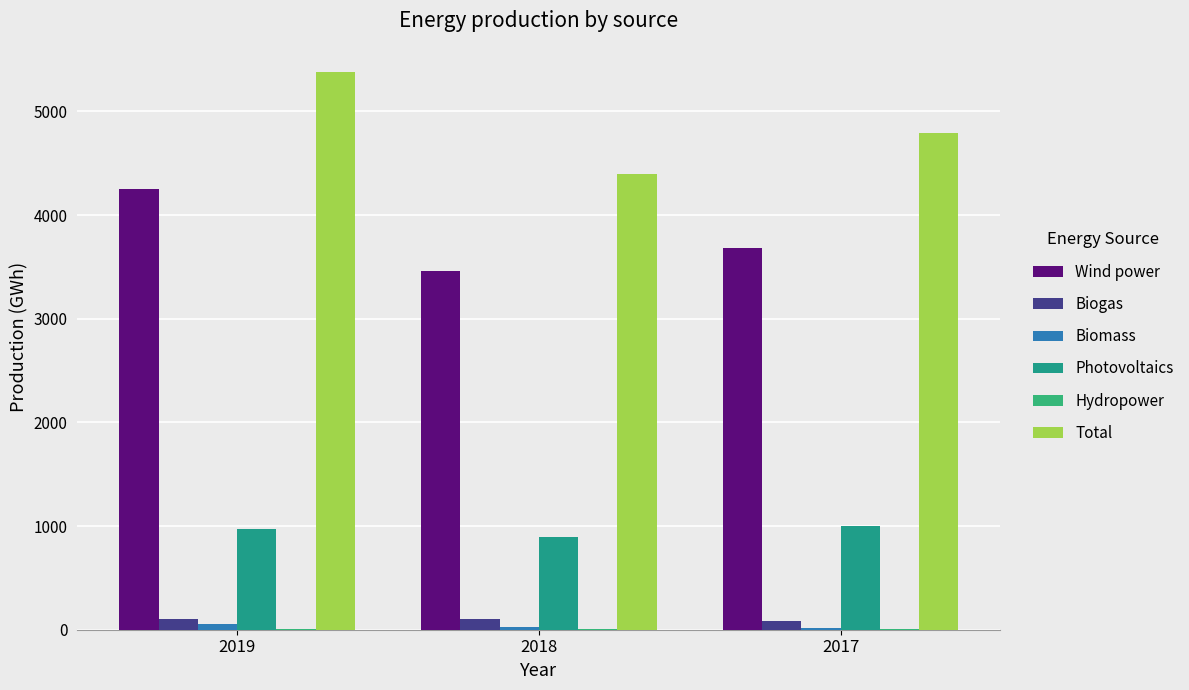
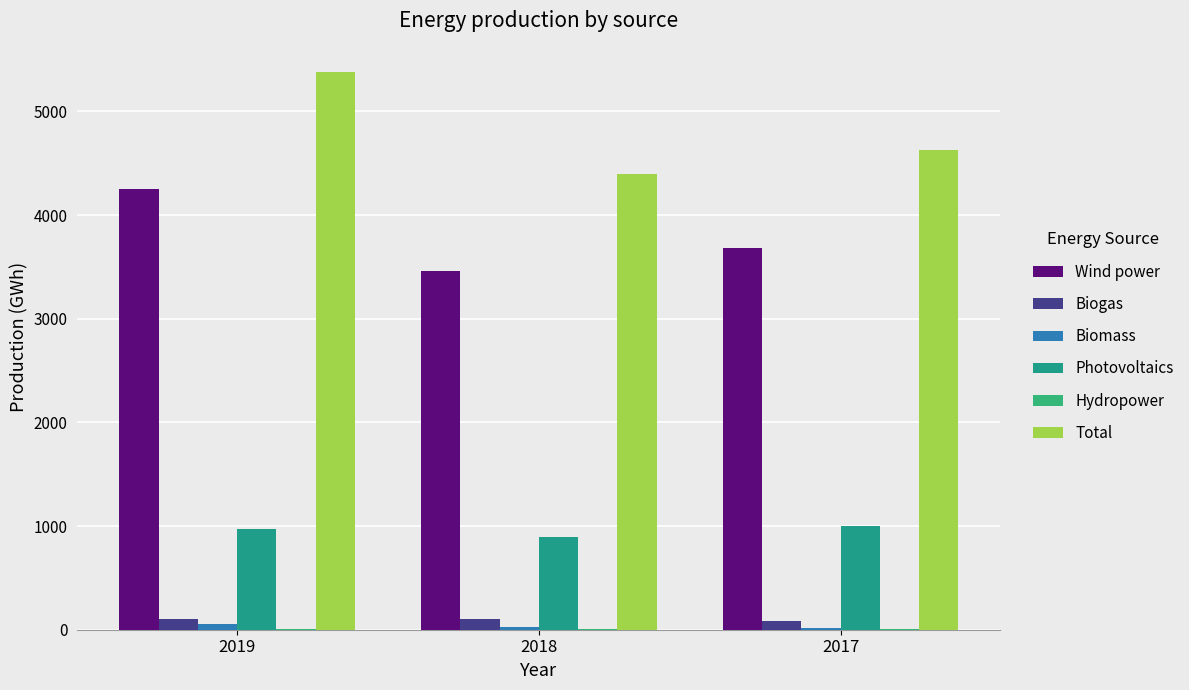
  {
    "Total": {
      "2019": 5380,
      "2018": 4400,
-     "2017": 4790
+     "2017": 4630
    }
  }
